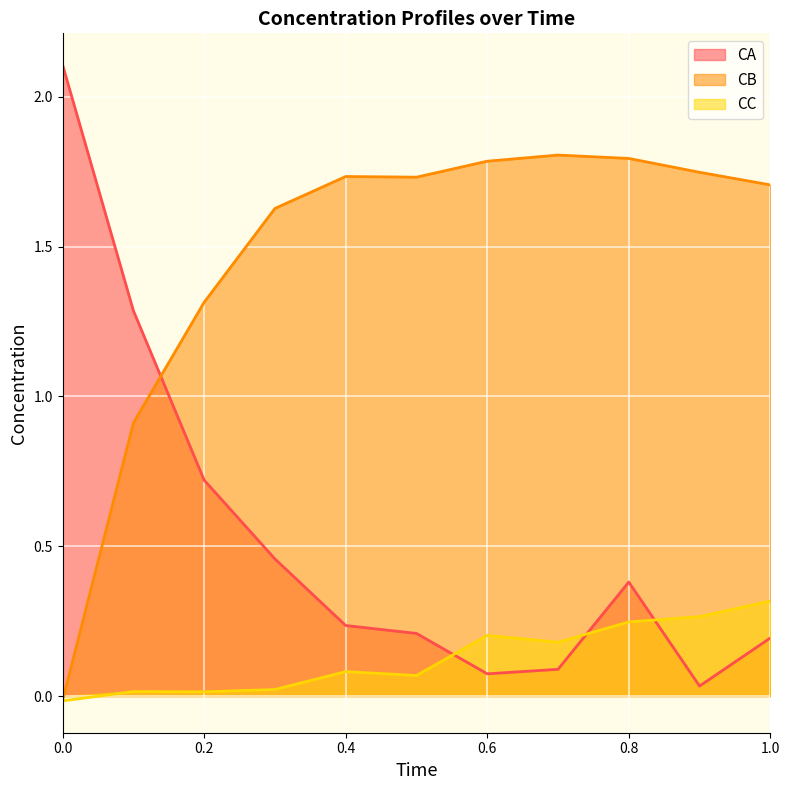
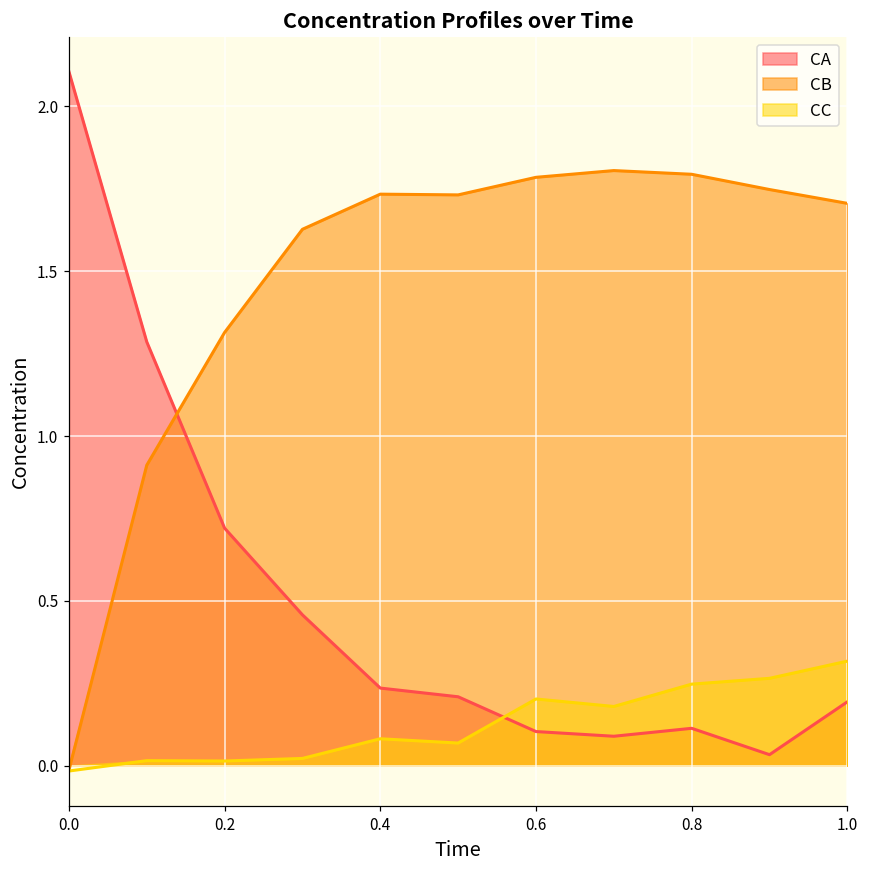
  {
    "CA": {
      "0.0": 2.11,
      "0.2": 0.72,
      "0.4": 0.24,
-     "0.6": 0.07,
-     "0.8": 0.38,
+     "0.6": 0.10,
+     "0.8": 0.11,
      "1.0": 0.19
    }
  }
